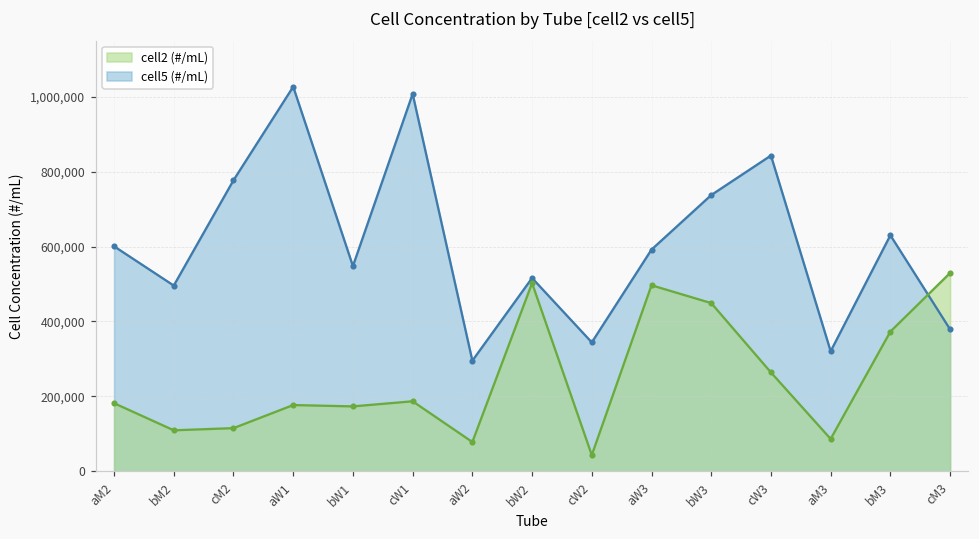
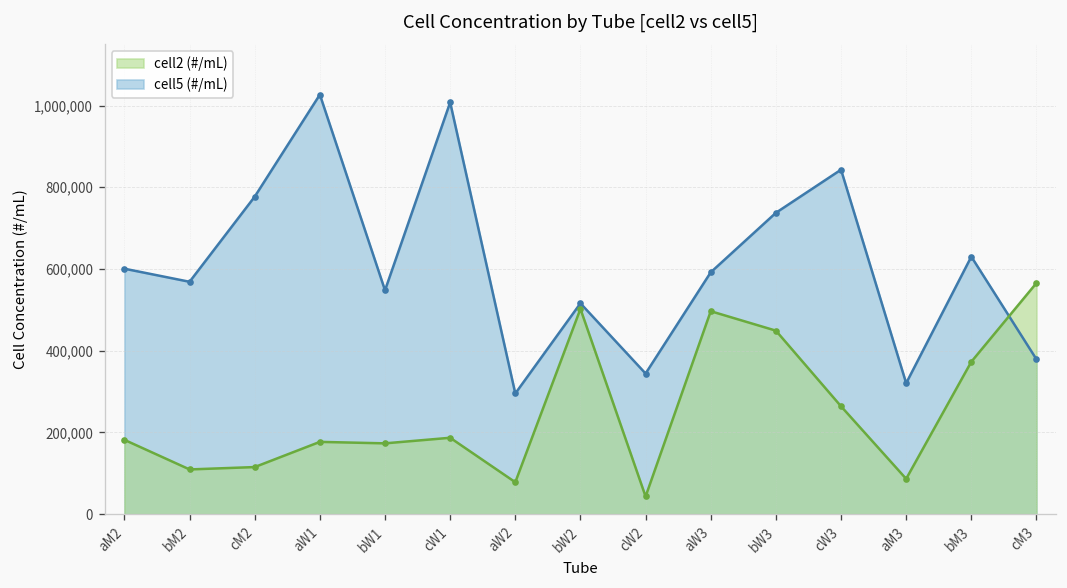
  {
    "cell5 (#/mL)": {
      "aM2": "600,000",
-     "bM2": "500,000",
+     "bM2": "570,000",
      "cM2": "780,000",
      "aW1": "1,030,000",
      "bW1": "550,000",
      "cW1": "1,010,000",
      "aW2": "300,000",
      "bW2": "520,000",
      "cW2": "340,000",
      "aW3": "590,000",
      "bW3": "740,000",
      "cW3": "840,000",
      "aM3": "320,000",
      "bM3": "630,000",
      "cM3": "380,000"
    },
    "cell2 (#/mL)": {
      "aM2": "180,000",
      "bM2": "110,000",
      "cM2": "120,000",
      "aW1": "180,000",
      "bW1": "170,000",
      "cW1": "190,000",
      "aW2": "80,000",
      "bW2": "500,000",
      "cW2": "40,000",
      "aW3": "500,000",
      "bW3": "450,000",
      "cW3": "260,000",
      "aM3": "90,000",
      "bM3": "370,000",
-     "cM3": "530,000"
+     "cM3": "570,000"
    }
  }
